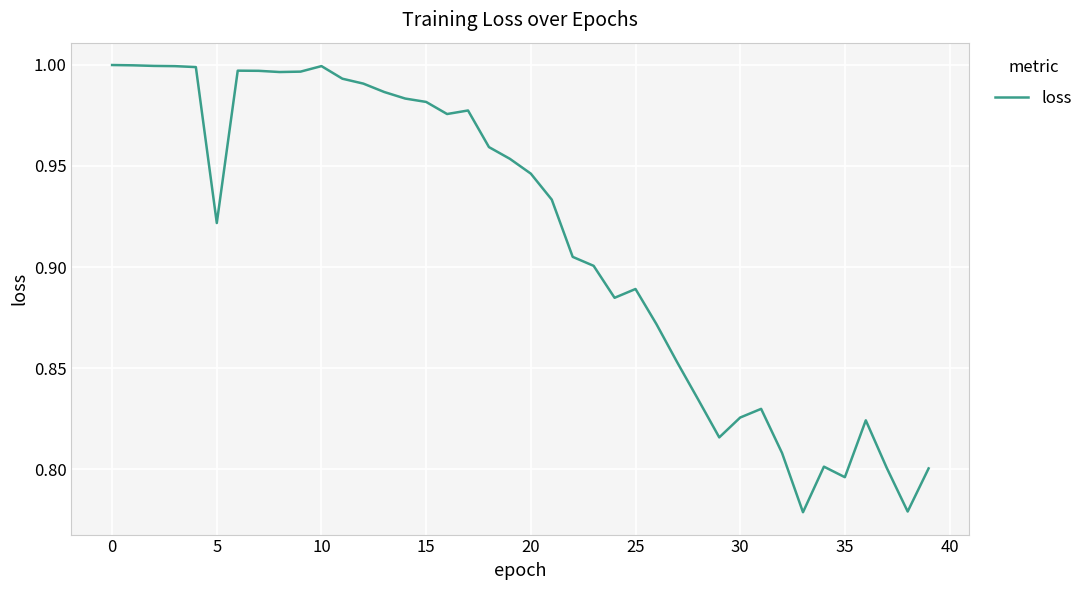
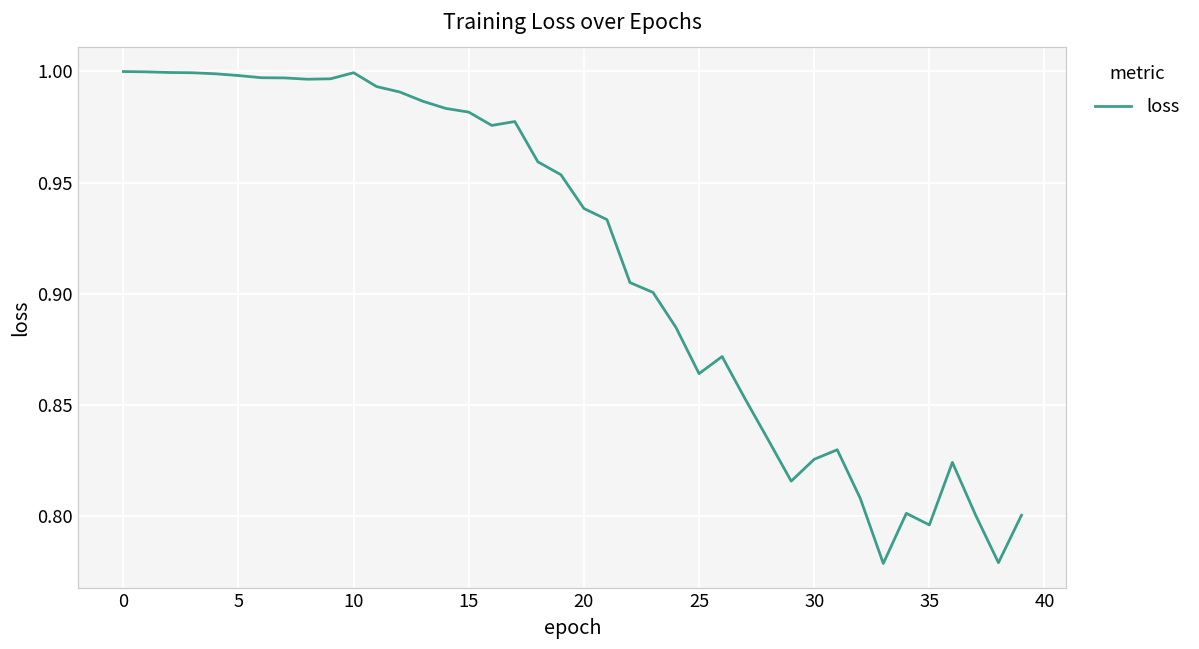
  {
    "0": 1.000,
-   "5": 0.922,
+   "5": 0.998,
    "10": 0.999,
    "15": 0.982,
-   "20": 0.946,
-   "25": 0.889,
+   "20": 0.938,
+   "25": 0.864,
    "30": 0.826,
    "35": 0.796
  }
